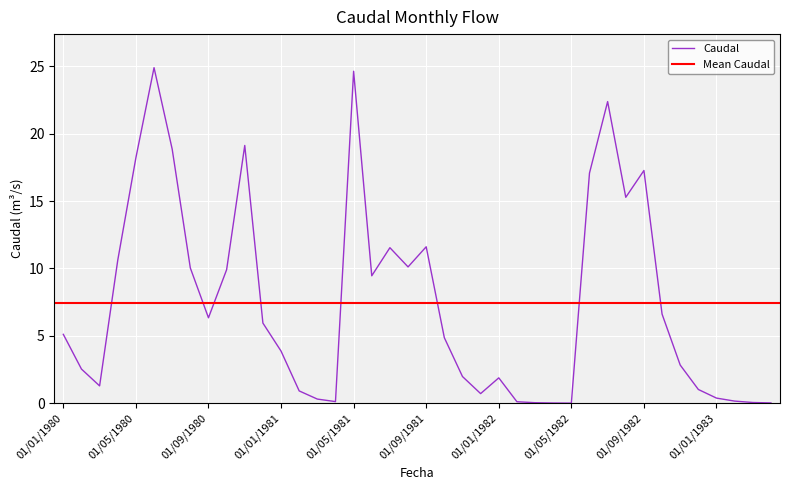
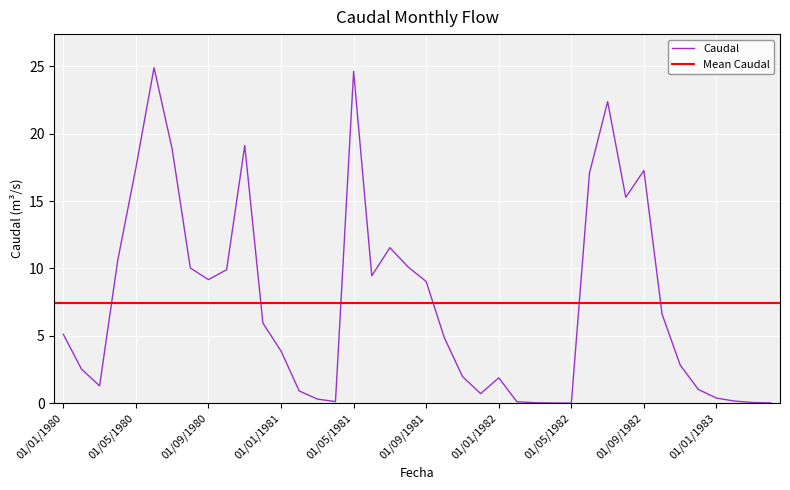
  {
    "01/01/1980": 5.1,
-   "01/05/1980": 18.2,
-   "01/09/1980": 6.3,
+   "01/05/1980": 17.5,
+   "01/09/1980": 9.2,
    "01/01/1981": 3.9,
    "01/05/1981": 24.6,
-   "01/09/1981": 11.6,
+   "01/09/1981": 9.0,
    "01/01/1982": 1.9,
    "01/05/1982": 0.0,
    "01/09/1982": 17.3,
    "01/01/1983": 0.4
  }
